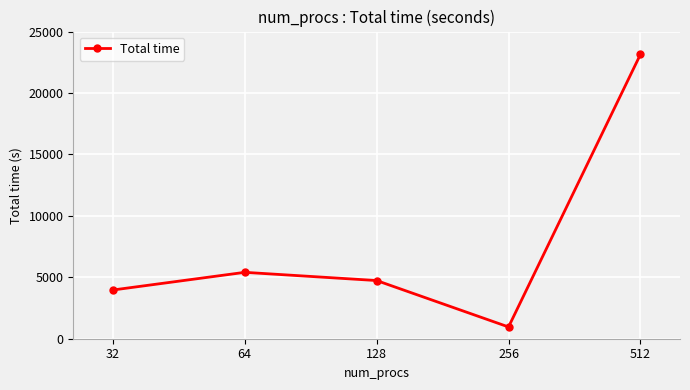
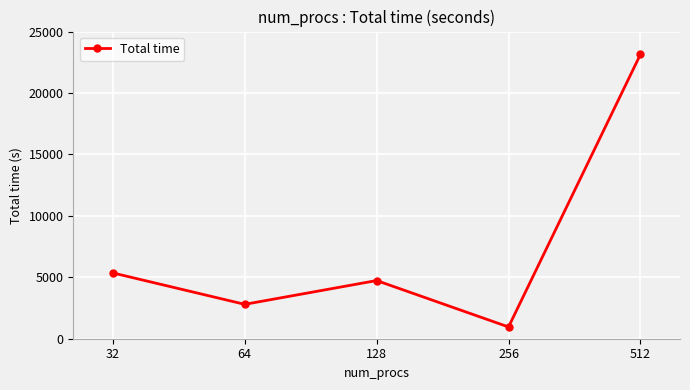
  {
-   "32": 4000,
-   "64": 5400,
+   "32": 5400,
+   "64": 2800,
    "128": 4700,
    "256": 1000,
    "512": 23100
  }
